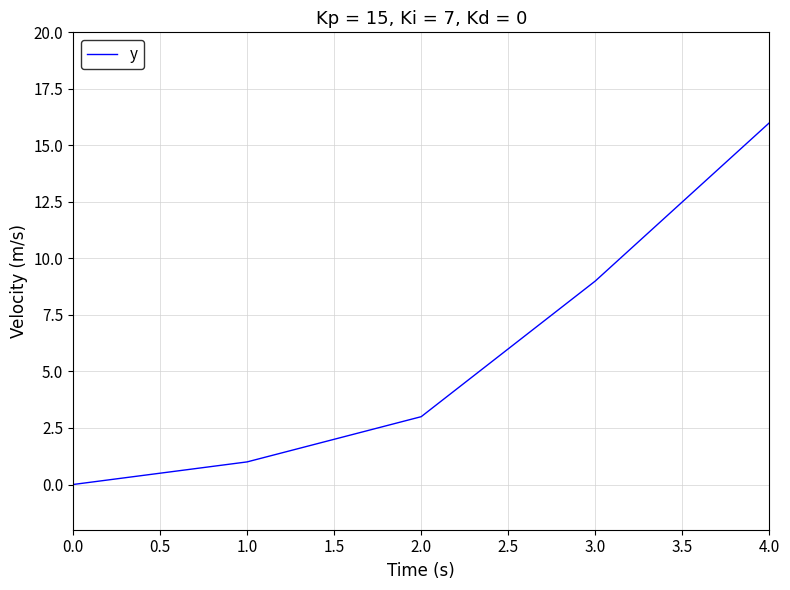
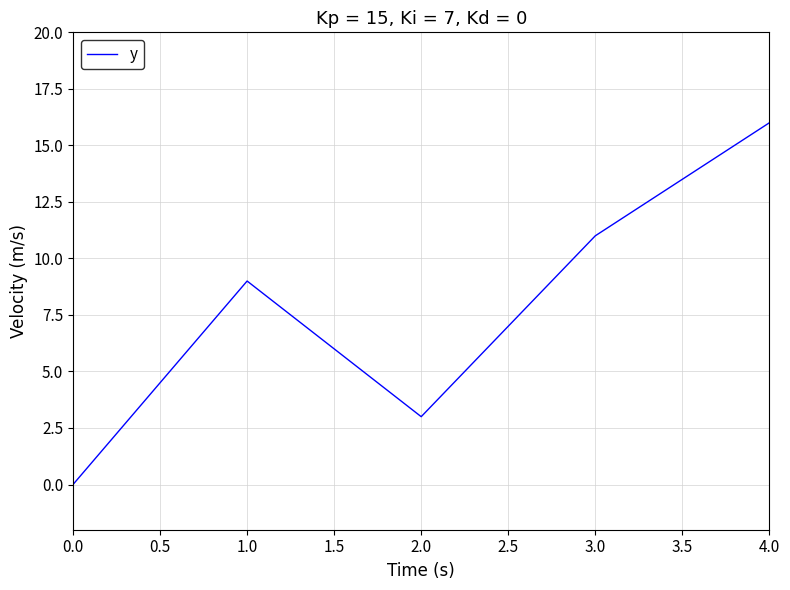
  {
    "0.0": 0,
-   "1.0": 1,
+   "1.0": 9,
    "2.0": 3,
-   "3.0": 9,
+   "3.0": 11,
    "4.0": 16
  }
